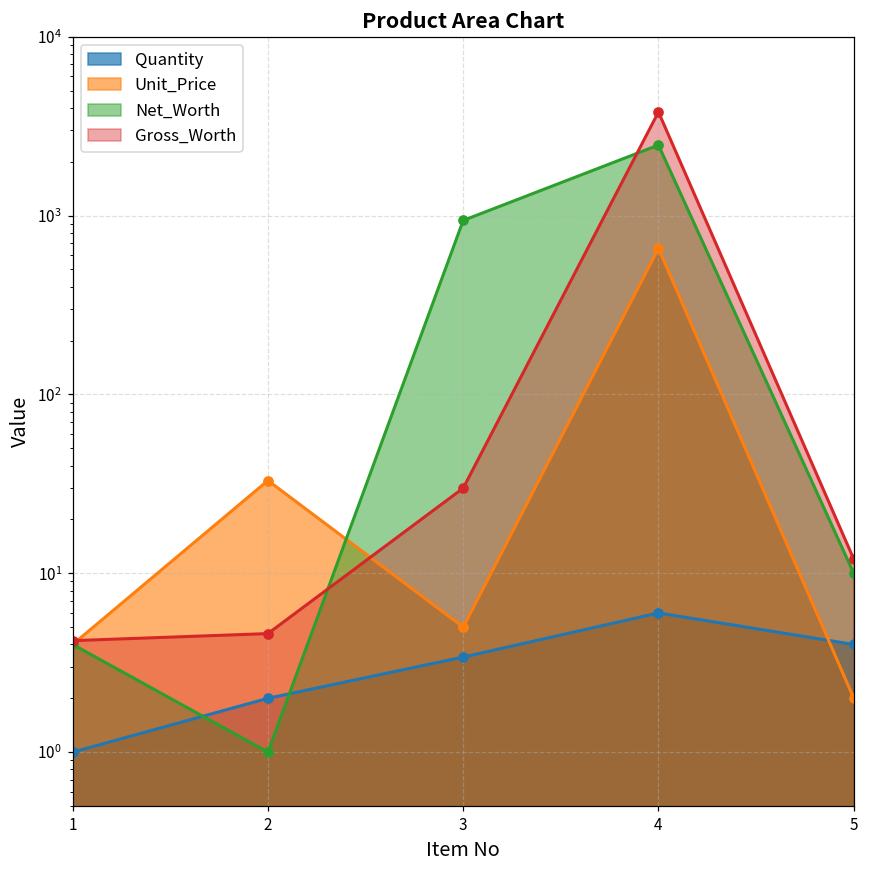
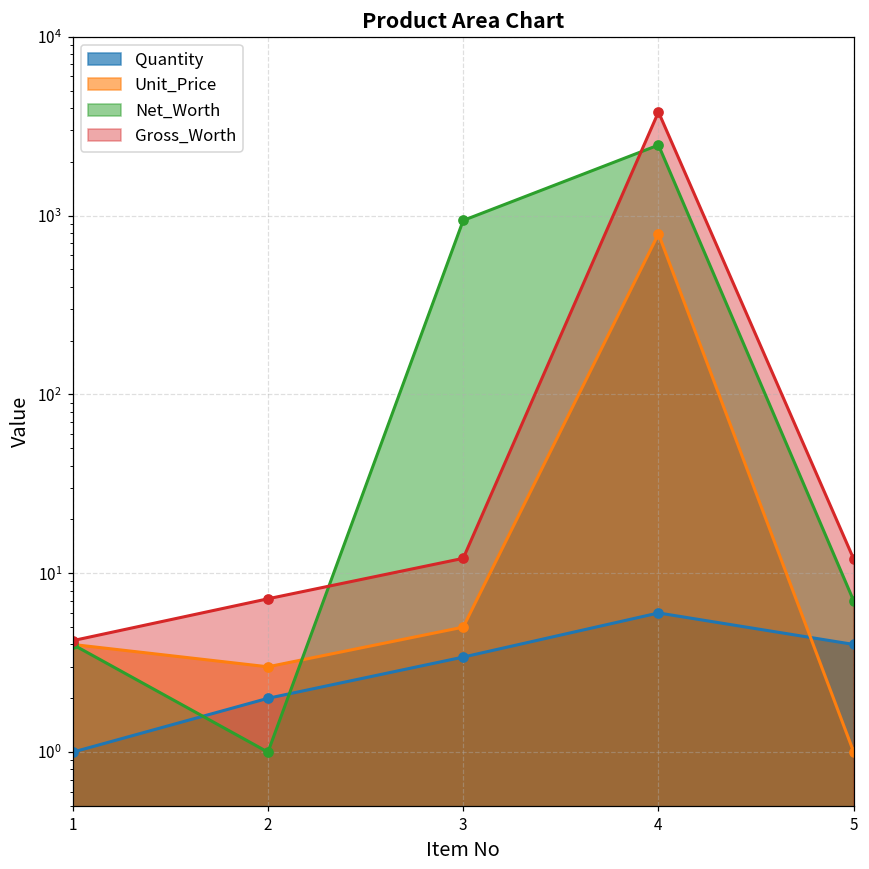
  {
    "Quantity": {
      "1": 1.0,
      "2": 2.0,
      "3": 3.4,
      "4": 6.0,
      "5": 4.0
    },
    "Unit_Price": {
-     "2": 33,
+     "2": 3,
      "3": 5,
-     "4": 660,
-     "5": 2
+     "4": 800,
+     "5": 1
    },
    "Net_Worth": {
      "2": 1,
      "3": 900,
      "4": 2500,
-     "5": 10
+     "5": 7
    },
    "Gross_Worth": {
      "1": 4.2,
-     "2": 4.6,
-     "3": 30,
+     "2": 7,
+     "3": 12,
      "4": 3800,
      "5": 12
    }
  }
